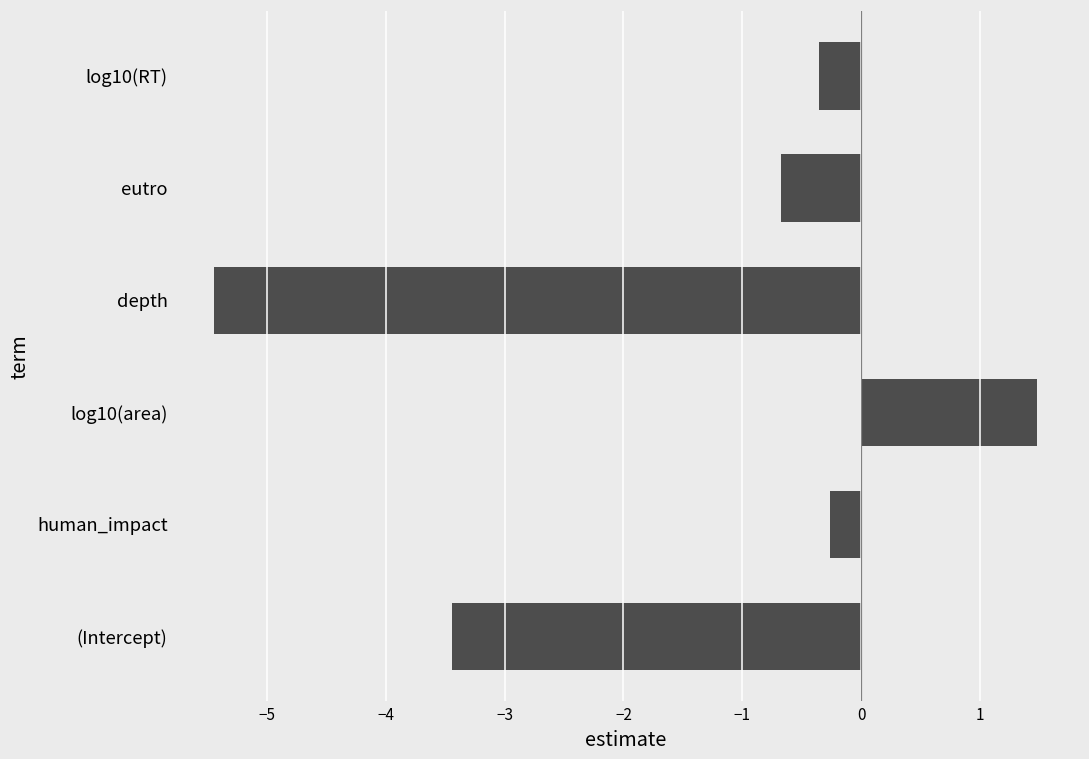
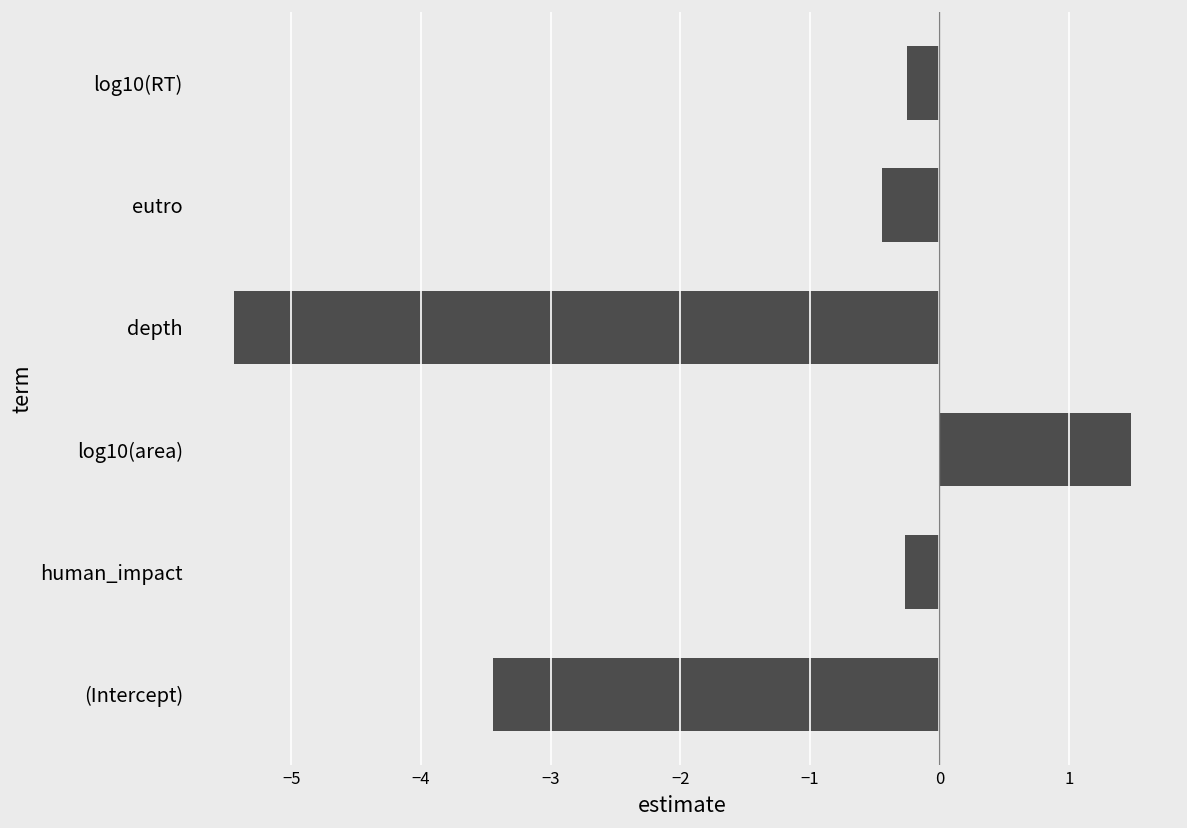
  {
-   "log10(RT)": -0.36,
-   "eutro": -0.68,
+   "log10(RT)": -0.25,
+   "eutro": -0.44,
    "depth": -5.45,
    "log10(area)": 1.48,
    "human_impact": -0.26,
    "(Intercept)": -3.44
  }
